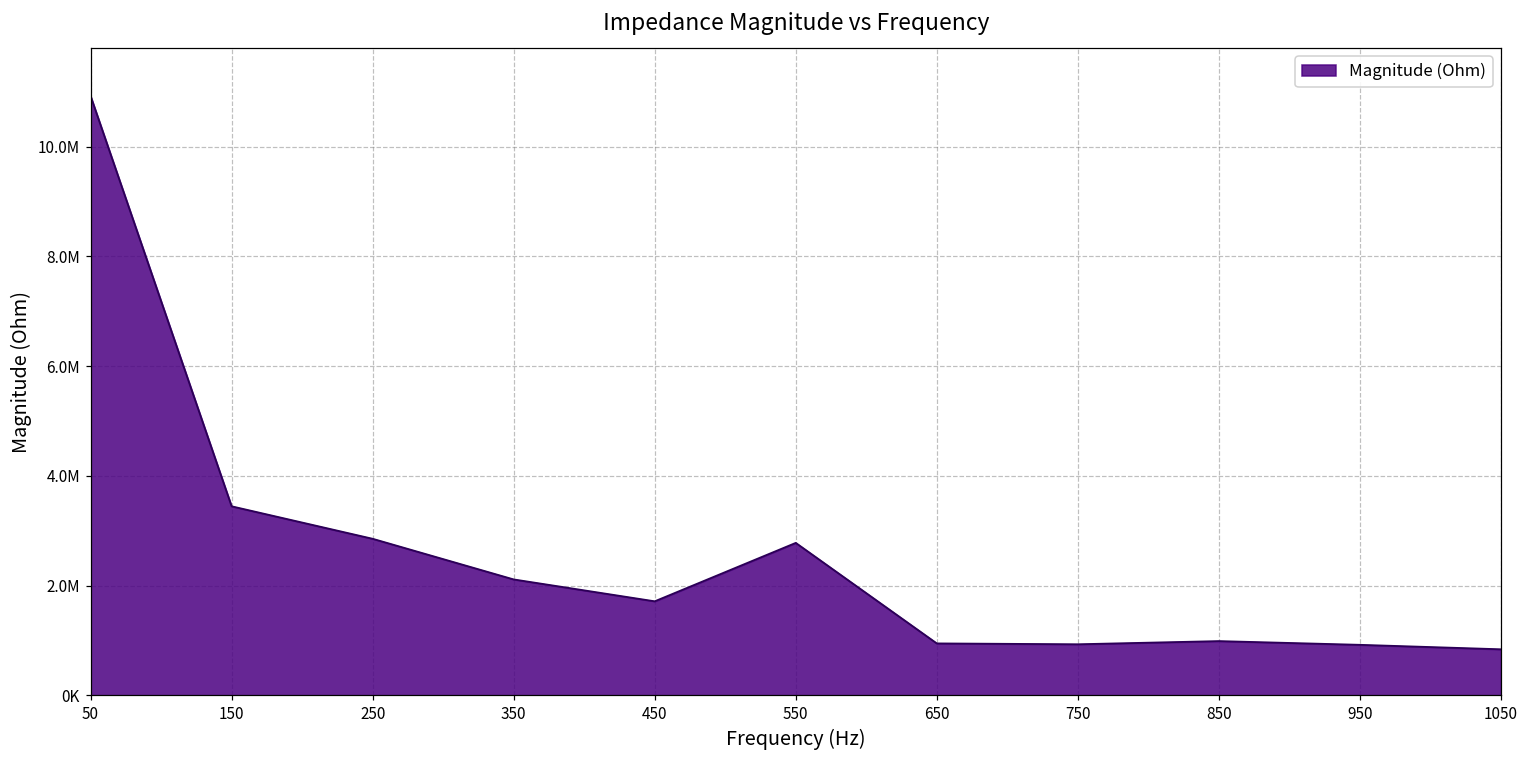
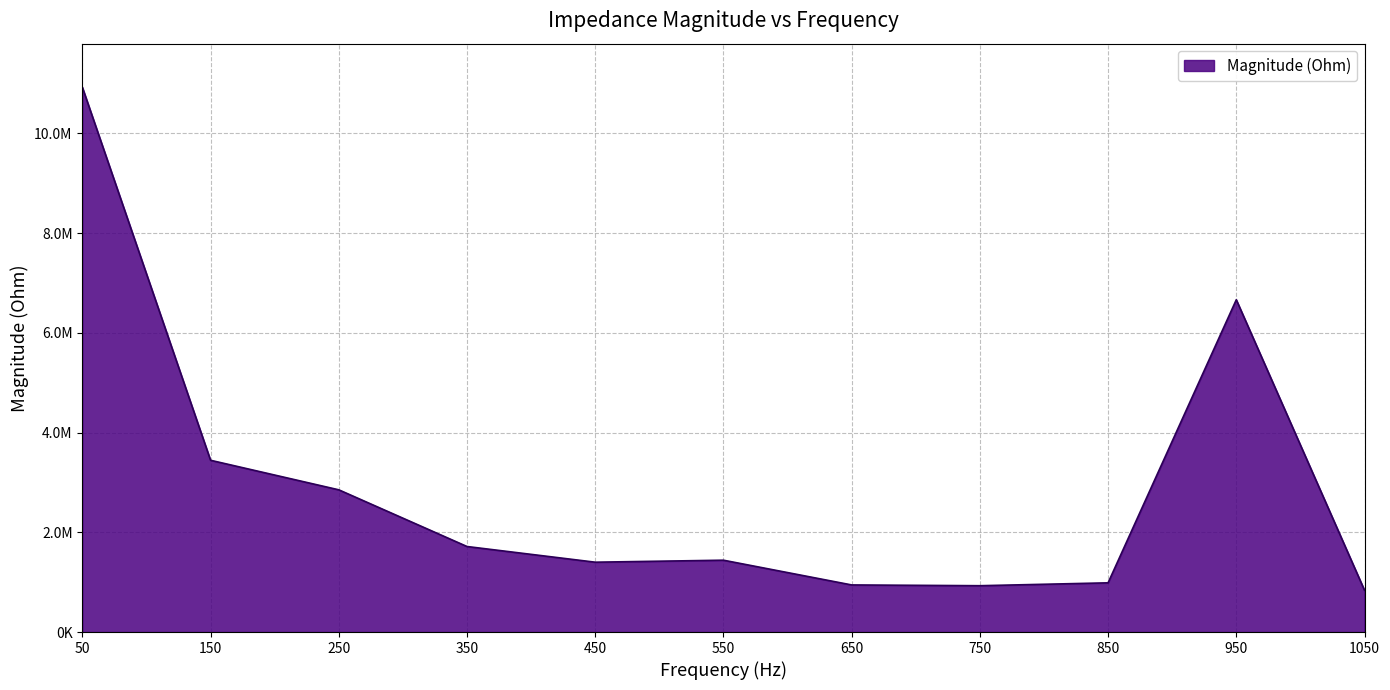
  {
    "50": 10900000,
    "150": 3400000,
    "250": 2900000,
-   "350": 2100000,
-   "450": 1700000,
-   "550": 2800000,
+   "350": 1700000,
+   "450": 1400000,
+   "550": 1400000,
    "650": 900000,
    "750": 900000,
    "850": 1000000,
-   "950": 900000,
+   "950": 6700000,
    "1050": 800000
  }
